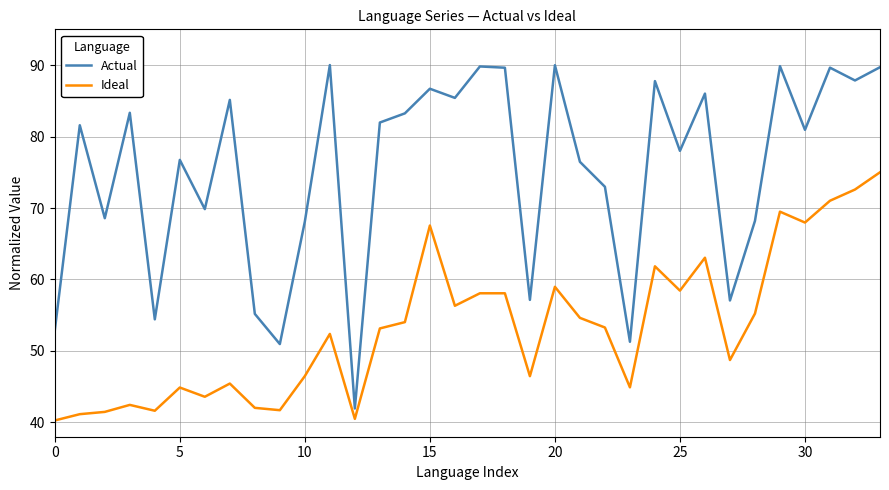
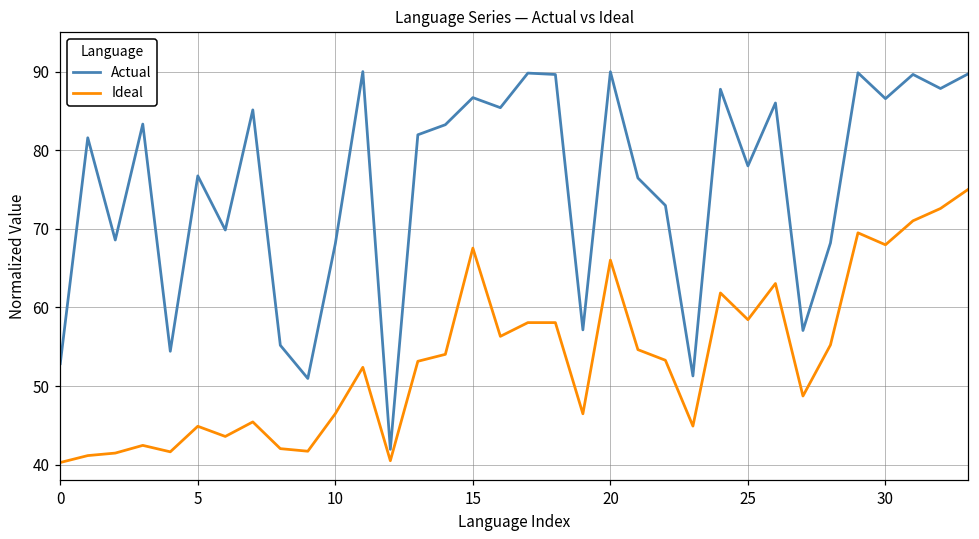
  {
    "Actual": {
      "0": 53,
      "5": 77,
      "10": 68,
      "15": 87,
      "20": 90,
      "25": 78,
-     "30": 81
+     "30": 87
    },
    "Ideal": {
      "0": 40,
      "5": 45,
      "10": 46,
      "15": 68,
-     "20": 59,
+     "20": 66,
      "25": 58,
      "30": 68
    }
  }
